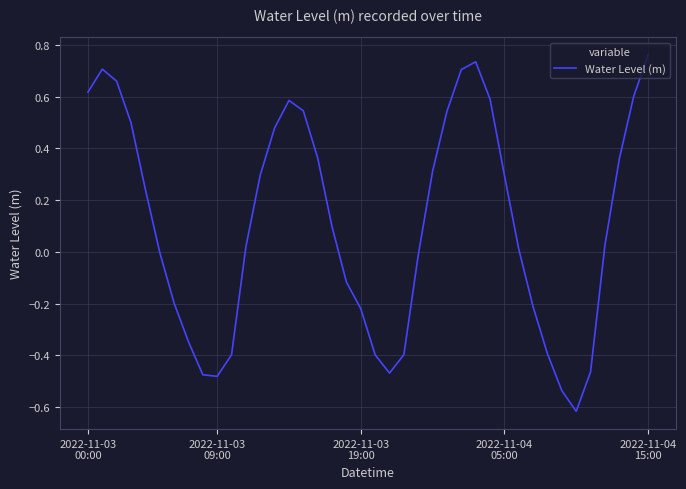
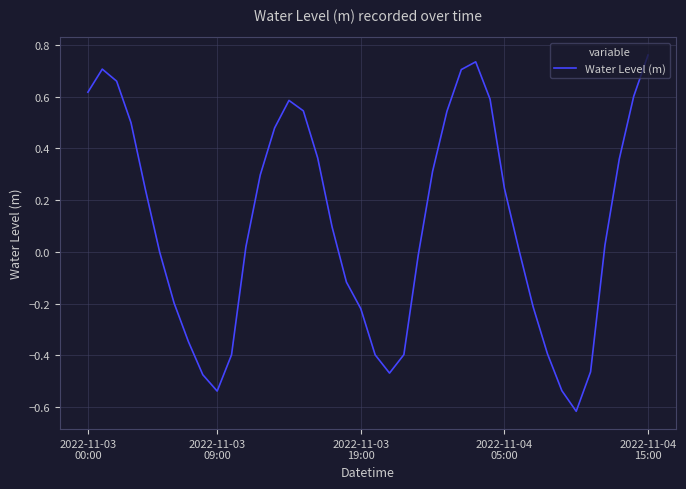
  {
    "2022-11-03 00:00": 0.62,
-   "2022-11-03 09:00": -0.48,
+   "2022-11-03 09:00": -0.54,
    "2022-11-03 19:00": -0.22,
-   "2022-11-04 05:00": 0.30
+   "2022-11-04 05:00": 0.25
  }
